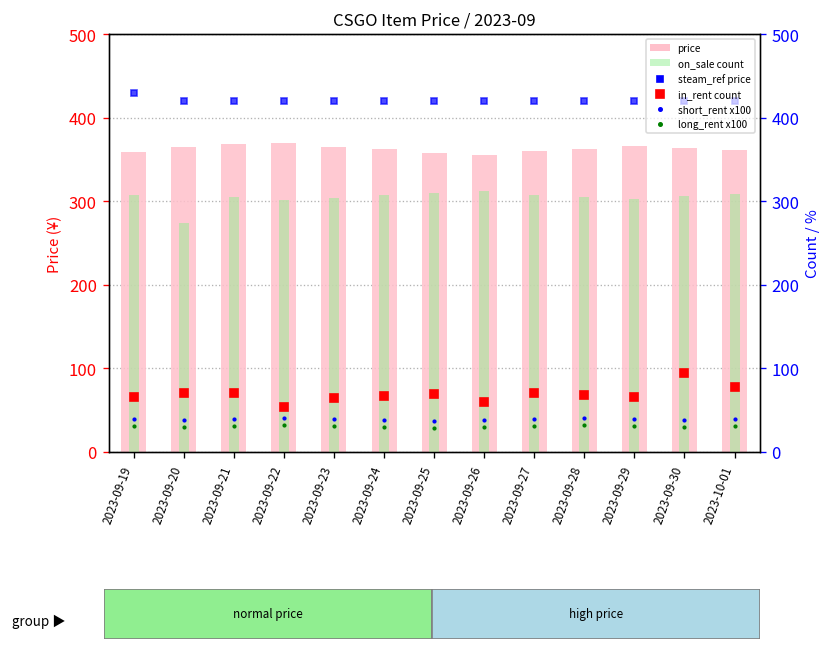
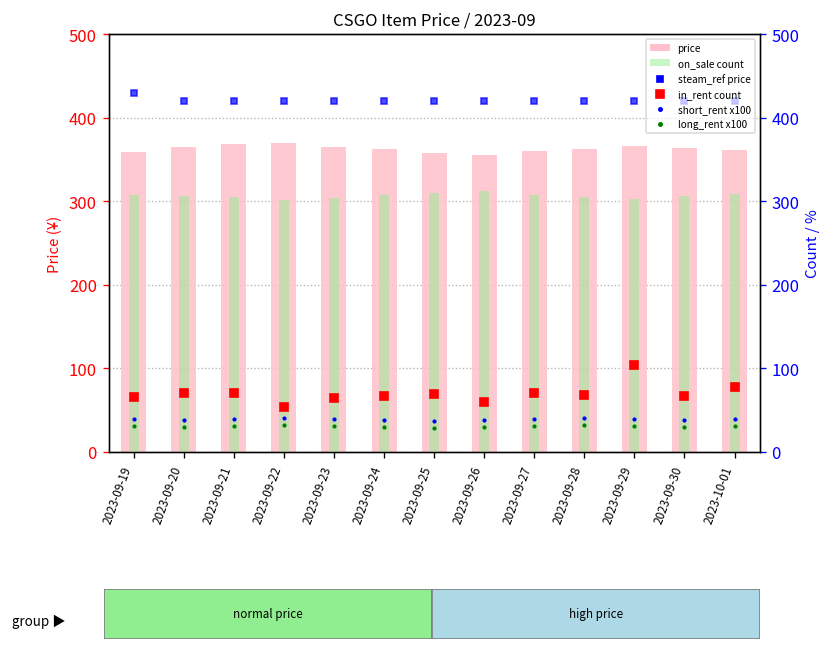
  {
    "price": {
      "2023-09-19": 360,
      "2023-09-20": 370,
      "2023-09-21": 370,
      "2023-09-22": 370,
      "2023-09-23": 370,
      "2023-09-24": 360,
      "2023-09-25": 360,
      "2023-09-26": 360,
      "2023-09-27": 360,
      "2023-09-28": 360,
      "2023-09-29": 370,
      "2023-09-30": 360,
      "2023-10-01": 360
    },
    "on_sale count": {
      "2023-09-19": 310,
-     "2023-09-20": 270,
+     "2023-09-20": 310,
      "2023-09-21": 310,
      "2023-09-22": 300,
      "2023-09-23": 300,
      "2023-09-24": 310,
      "2023-09-25": 310,
      "2023-09-26": 310,
      "2023-09-27": 310,
      "2023-09-28": 310,
      "2023-09-29": 300,
      "2023-09-30": 310,
      "2023-10-01": 310
    },
    "in_rent count": {
      "2023-09-19": 70,
      "2023-09-20": 70,
      "2023-09-21": 70,
      "2023-09-22": 50,
      "2023-09-23": 70,
      "2023-09-24": 70,
      "2023-09-25": 70,
      "2023-09-26": 60,
      "2023-09-27": 70,
      "2023-09-28": 70,
-     "2023-09-29": 70,
-     "2023-09-30": 90,
+     "2023-09-29": 100,
+     "2023-09-30": 70,
      "2023-10-01": 80
    },
    "long_rent x100": {
      "2023-09-19": 30,
      "2023-09-20": 30,
      "2023-09-21": 30,
      "2023-09-22": 30,
      "2023-09-23": 30,
      "2023-09-24": 30,
      "2023-09-25": 30,
      "2023-09-26": 30,
      "2023-09-27": 30,
      "2023-09-28": 30,
      "2023-09-29": 30,
      "2023-09-30": 30,
      "2023-10-01": 30
    }
  }
